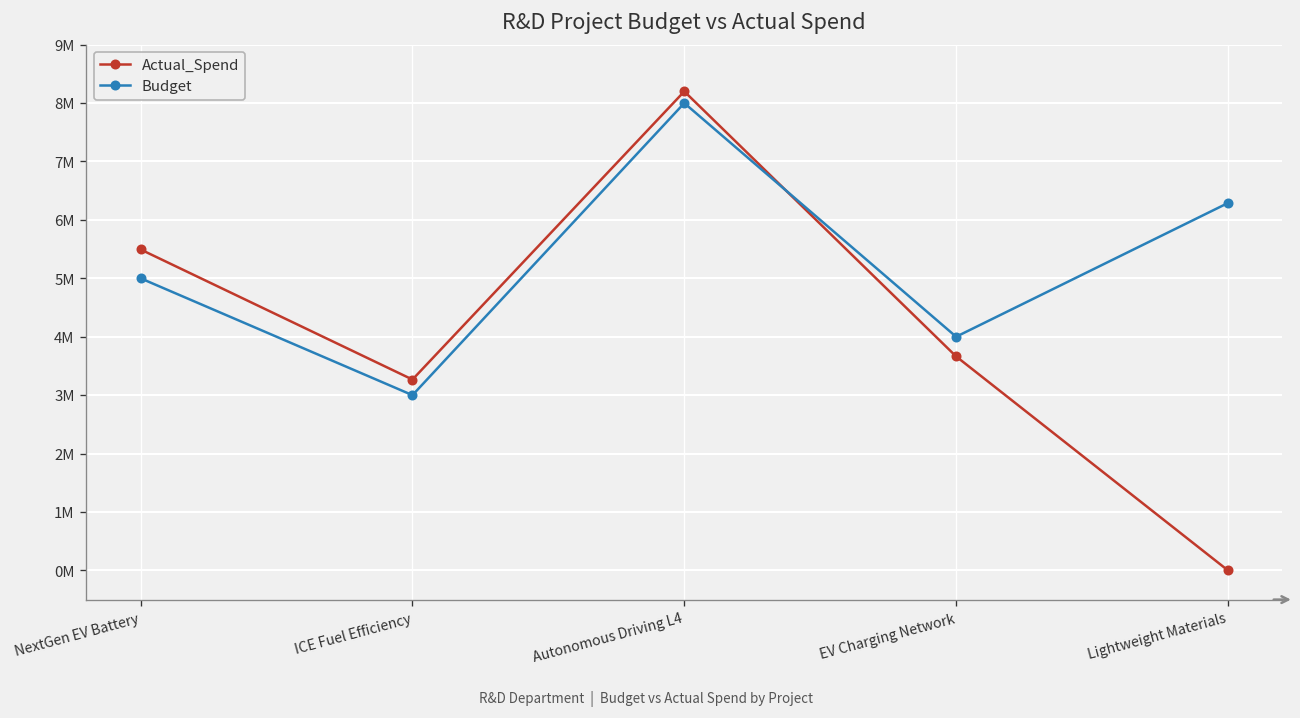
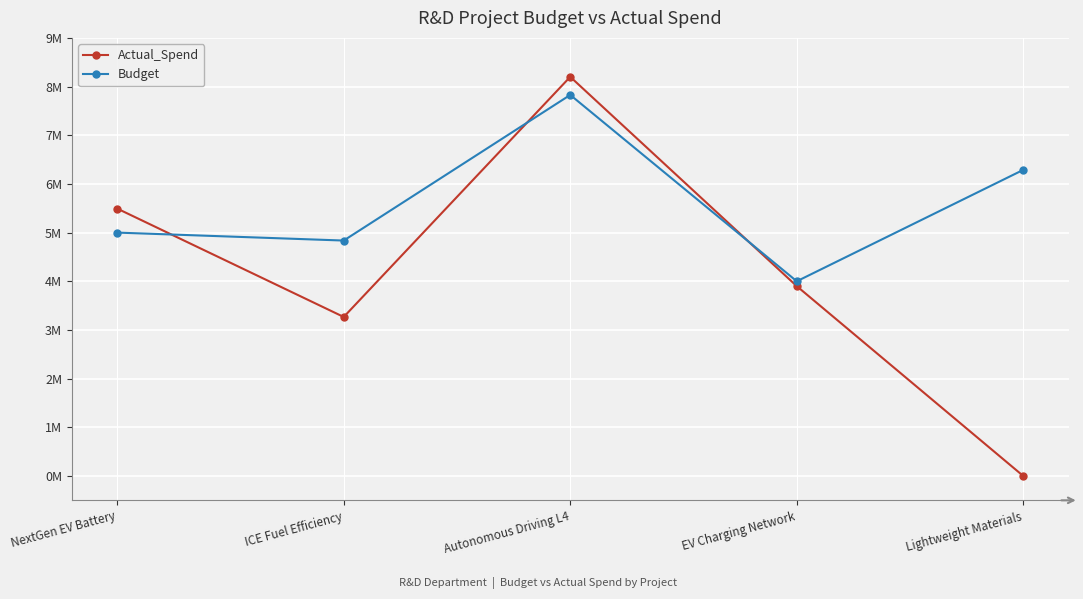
  {
    "Actual_Spend": {
      "NextGen EV Battery": 5500000,
      "ICE Fuel Efficiency": 3300000,
      "Autonomous Driving L4": 8200000,
-     "EV Charging Network": 3700000,
+     "EV Charging Network": 3900000,
      "Lightweight Materials": 0
    },
    "Budget": {
      "NextGen EV Battery": 5000000,
-     "ICE Fuel Efficiency": 3000000,
-     "Autonomous Driving L4": 8000000,
+     "ICE Fuel Efficiency": 4800000,
+     "Autonomous Driving L4": 7800000,
      "EV Charging Network": 4000000,
      "Lightweight Materials": 6300000
    }
  }
